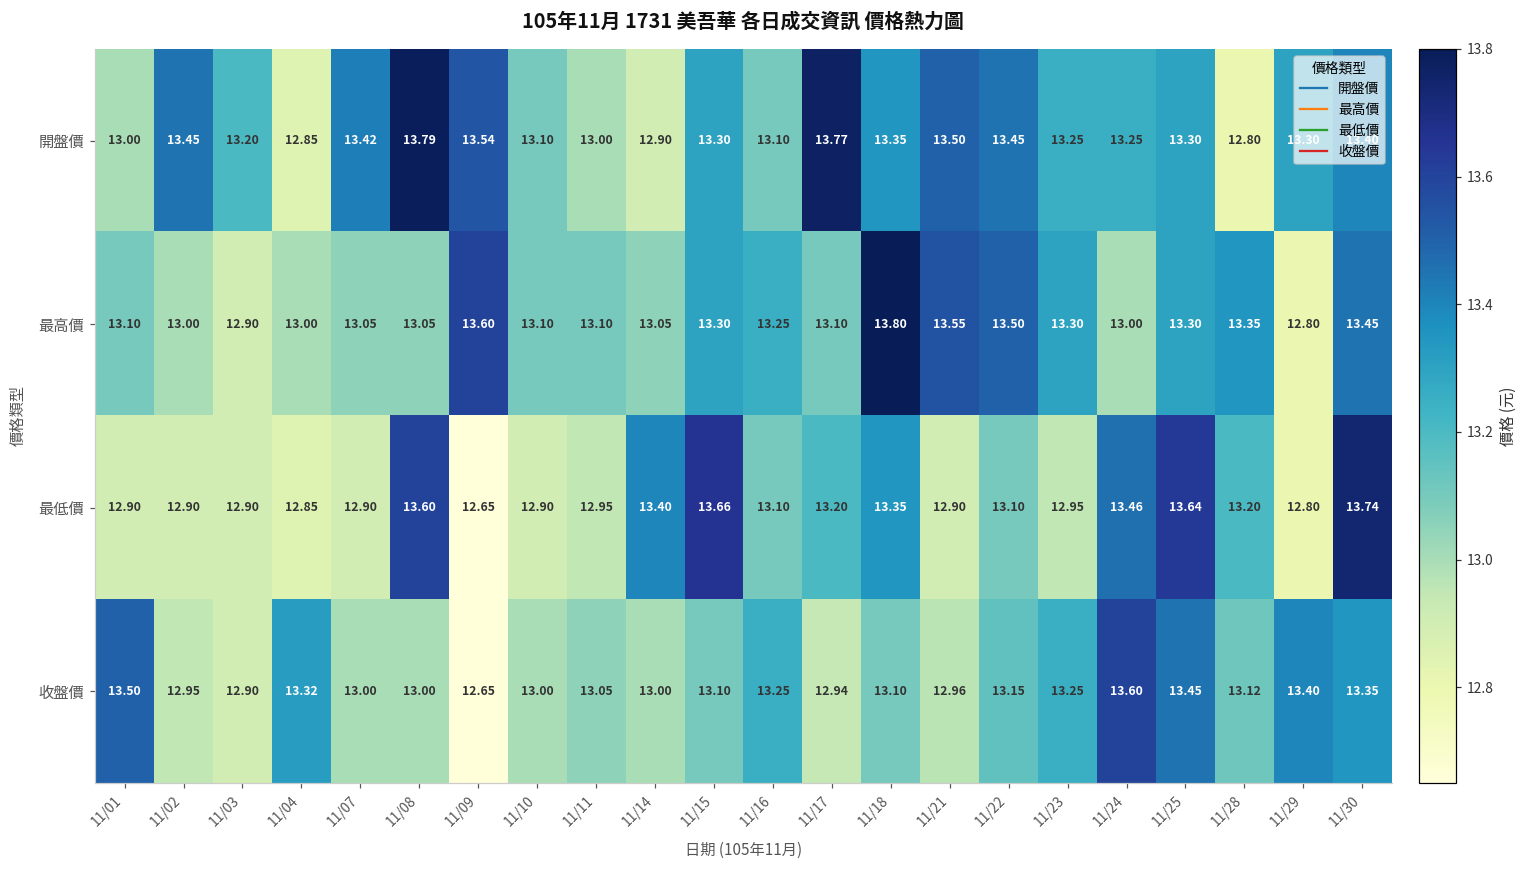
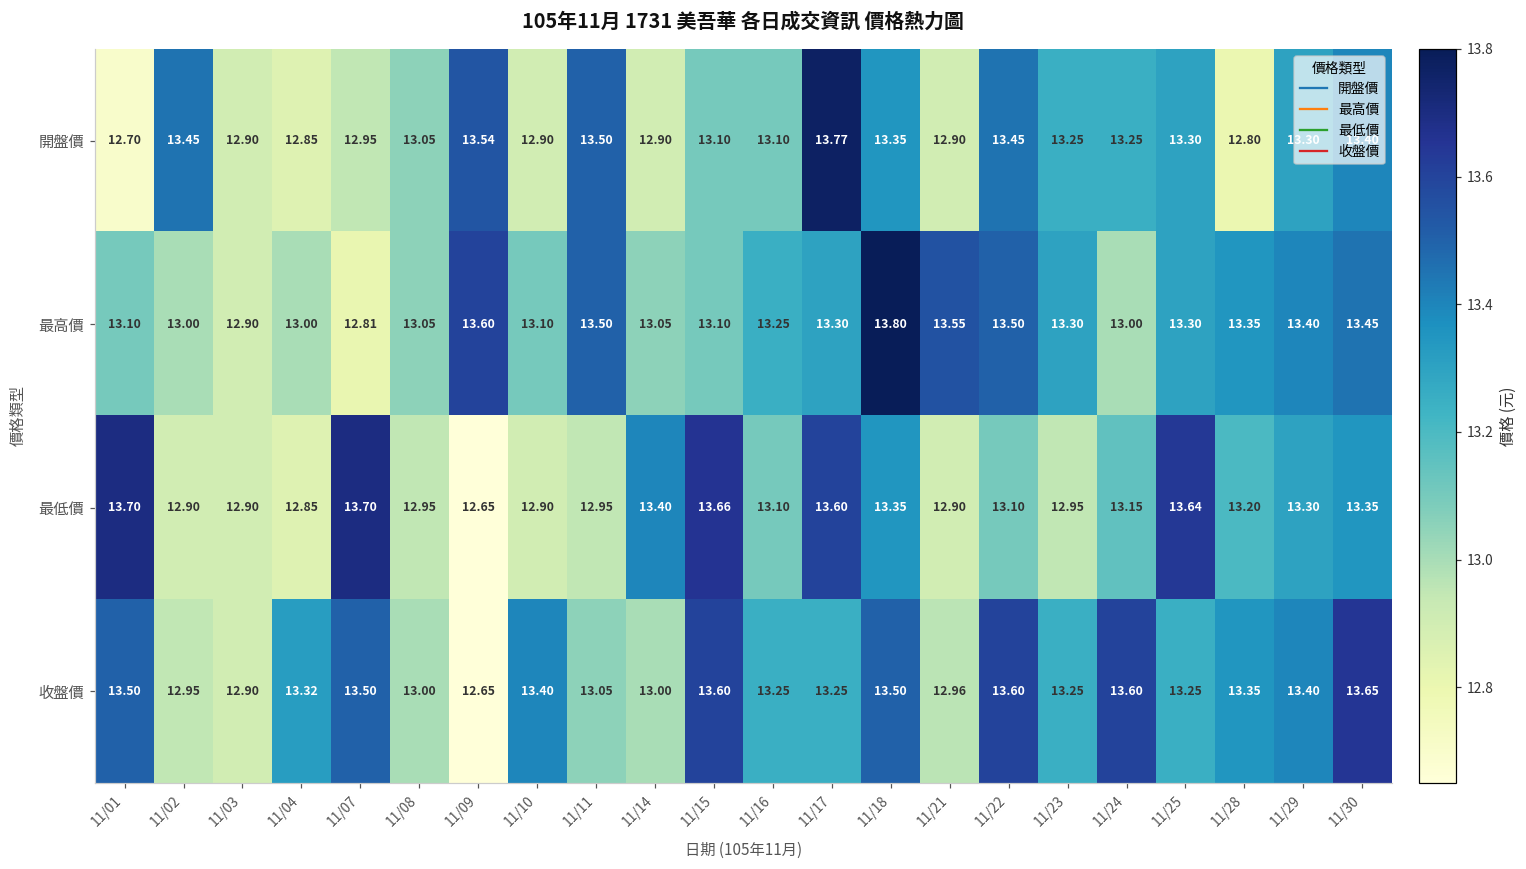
  {
    "開盤價": {
-     "11/01": 13.00,
+     "11/01": 12.70,
      "11/02": 13.45,
-     "11/03": 13.20,
+     "11/03": 12.90,
      "11/04": 12.85,
-     "11/07": 13.42,
-     "11/08": 13.79,
+     "11/07": 12.95,
+     "11/08": 13.05,
      "11/09": 13.54,
-     "11/10": 13.10,
-     "11/11": 13.00,
+     "11/10": 12.90,
+     "11/11": 13.50,
      "11/14": 12.90,
-     "11/15": 13.30,
+     "11/15": 13.10,
      "11/16": 13.10,
      "11/17": 13.77,
      "11/18": 13.35,
-     "11/21": 13.50,
+     "11/21": 12.90,
      "11/22": 13.45,
      "11/23": 13.25,
      "11/24": 13.25,
      "11/25": 13.30,
      "11/28": 12.80
    },
    "最高價": {
      "11/01": 13.10,
      "11/02": 13.00,
      "11/03": 12.90,
      "11/04": 13.00,
-     "11/07": 13.05,
+     "11/07": 12.81,
      "11/08": 13.05,
      "11/09": 13.60,
      "11/10": 13.10,
-     "11/11": 13.10,
+     "11/11": 13.50,
      "11/14": 13.05,
-     "11/15": 13.30,
+     "11/15": 13.10,
      "11/16": 13.25,
-     "11/17": 13.10,
+     "11/17": 13.30,
      "11/18": 13.80,
      "11/21": 13.55,
      "11/22": 13.50,
      "11/23": 13.30,
      "11/24": 13.00,
      "11/25": 13.30,
      "11/28": 13.35,
-     "11/29": 12.80,
+     "11/29": 13.40,
      "11/30": 13.45
    },
    "最低價": {
-     "11/01": 12.90,
+     "11/01": 13.70,
      "11/02": 12.90,
      "11/03": 12.90,
      "11/04": 12.85,
-     "11/07": 12.90,
-     "11/08": 13.60,
+     "11/07": 13.70,
+     "11/08": 12.95,
      "11/09": 12.65,
      "11/10": 12.90,
      "11/11": 12.95,
      "11/14": 13.40,
      "11/15": 13.66,
      "11/16": 13.10,
-     "11/17": 13.20,
+     "11/17": 13.60,
      "11/18": 13.35,
      "11/21": 12.90,
      "11/22": 13.10,
      "11/23": 12.95,
-     "11/24": 13.46,
+     "11/24": 13.15,
      "11/25": 13.64,
      "11/28": 13.20,
-     "11/29": 12.80,
-     "11/30": 13.74
+     "11/29": 13.30,
+     "11/30": 13.35
    },
    "收盤價": {
      "11/01": 13.50,
      "11/02": 12.95,
      "11/03": 12.90,
      "11/04": 13.32,
-     "11/07": 13.00,
+     "11/07": 13.50,
      "11/08": 13.00,
      "11/09": 12.65,
-     "11/10": 13.00,
+     "11/10": 13.40,
      "11/11": 13.05,
      "11/14": 13.00,
-     "11/15": 13.10,
+     "11/15": 13.60,
      "11/16": 13.25,
-     "11/17": 12.94,
-     "11/18": 13.10,
+     "11/17": 13.25,
+     "11/18": 13.50,
      "11/21": 12.96,
-     "11/22": 13.15,
+     "11/22": 13.60,
      "11/23": 13.25,
      "11/24": 13.60,
-     "11/25": 13.45,
-     "11/28": 13.12,
+     "11/25": 13.25,
+     "11/28": 13.35,
      "11/29": 13.40,
-     "11/30": 13.35
+     "11/30": 13.65
    }
  }
